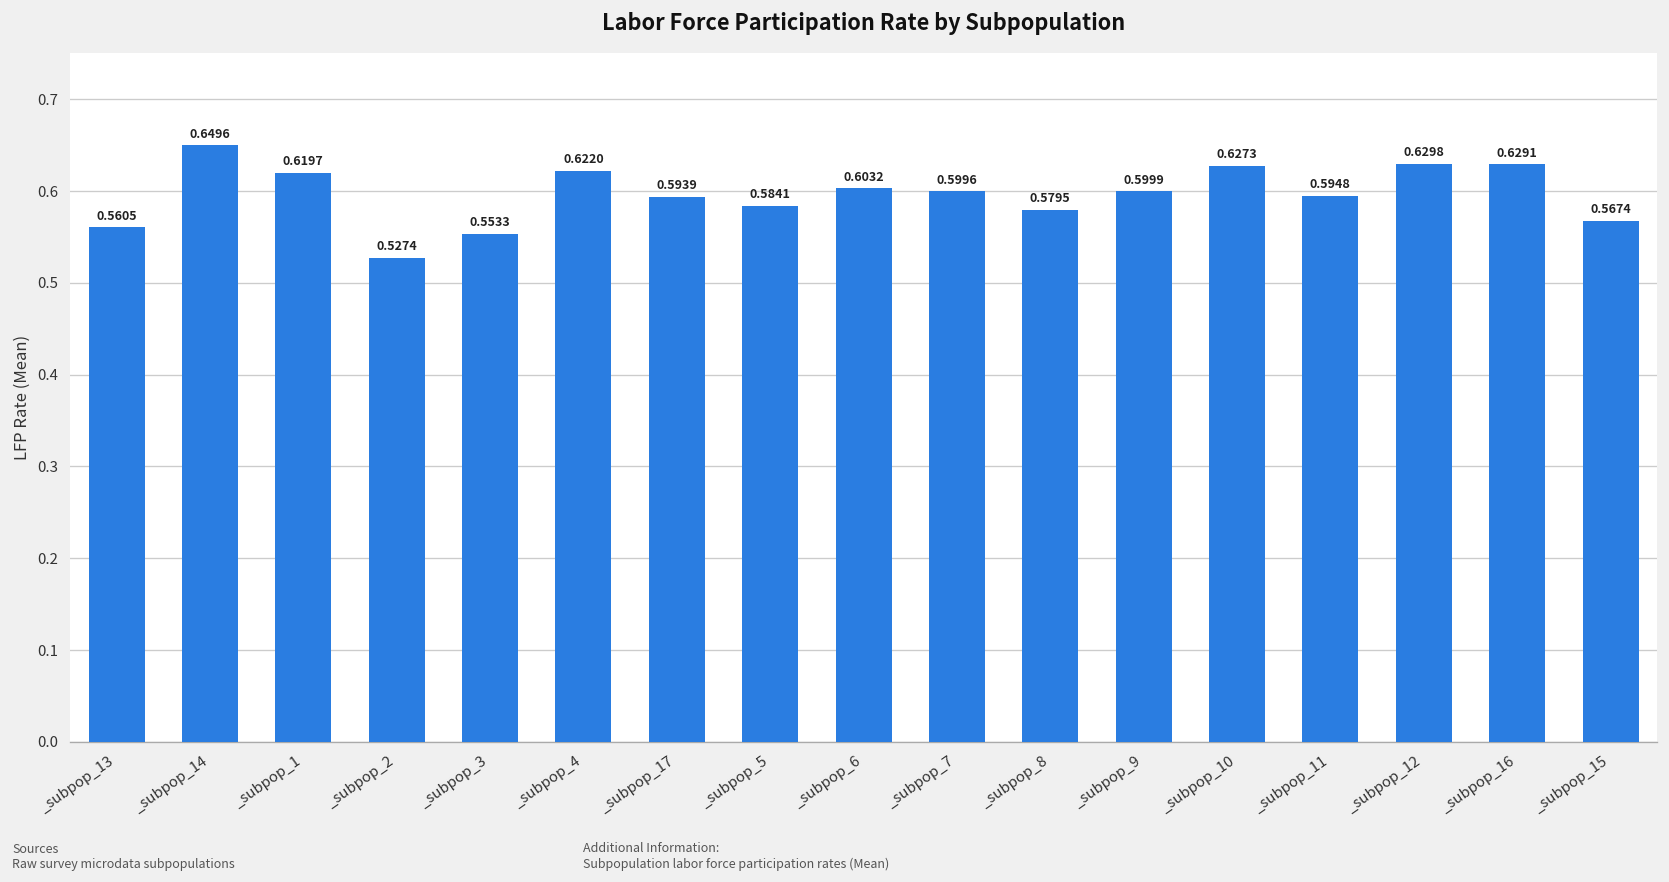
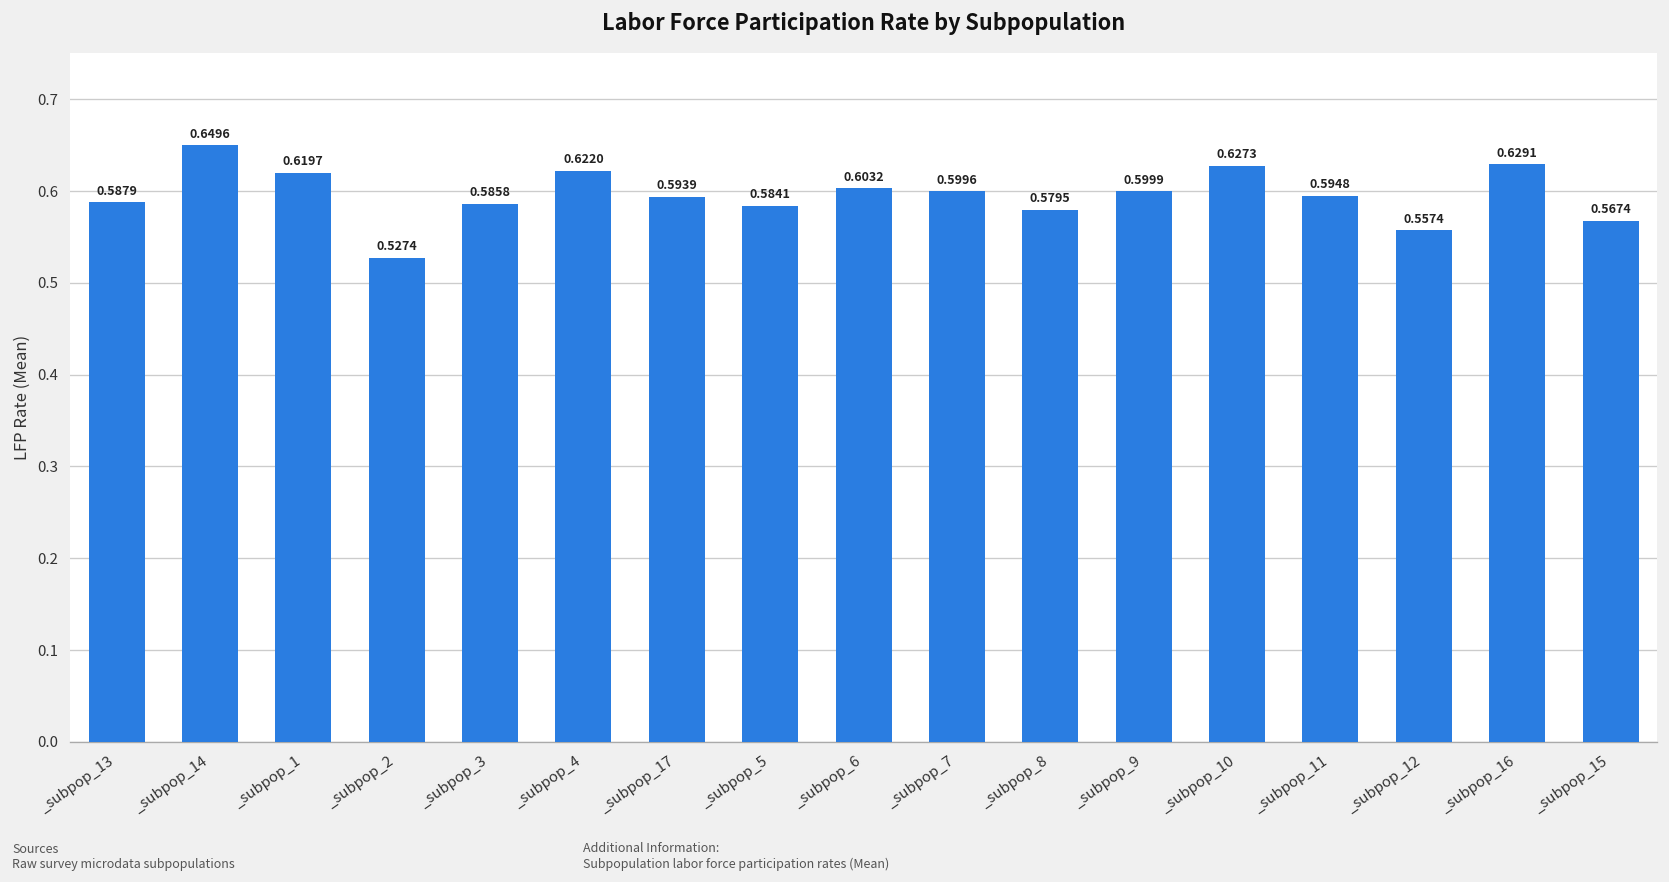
  {
-   "_subpop_13": 0.5605,
+   "_subpop_13": 0.5879,
    "_subpop_14": 0.6496,
    "_subpop_1": 0.6197,
    "_subpop_2": 0.5274,
-   "_subpop_3": 0.5533,
+   "_subpop_3": 0.5858,
    "_subpop_4": 0.6220,
    "_subpop_17": 0.5939,
    "_subpop_5": 0.5841,
    "_subpop_6": 0.6032,
    "_subpop_7": 0.5996,
    "_subpop_8": 0.5795,
    "_subpop_9": 0.5999,
    "_subpop_10": 0.6273,
    "_subpop_11": 0.5948,
-   "_subpop_12": 0.6298,
+   "_subpop_12": 0.5574,
    "_subpop_16": 0.6291,
    "_subpop_15": 0.5674
  }
